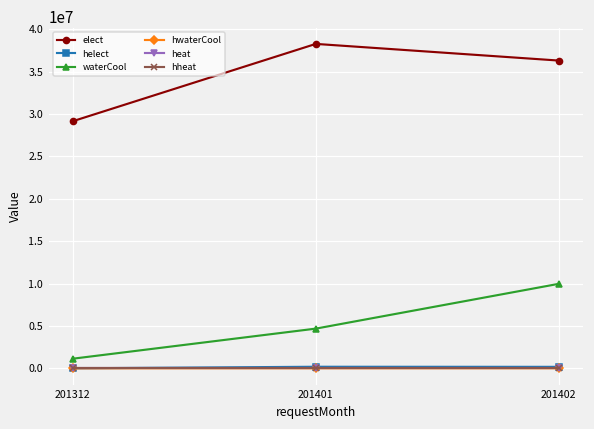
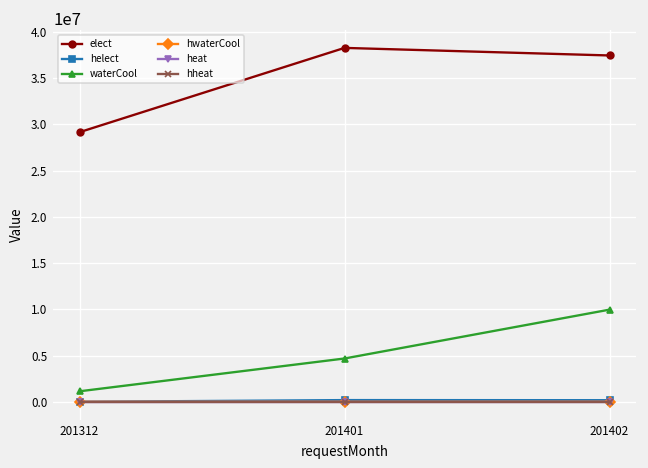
  {
    "elect": {
      "201312": 29000000,
      "201401": 38000000,
-     "201402": 36000000
+     "201402": 37000000
    },
    "waterCool": {
      "201312": 1000000,
      "201401": 5000000,
      "201402": 10000000
    }
  }
